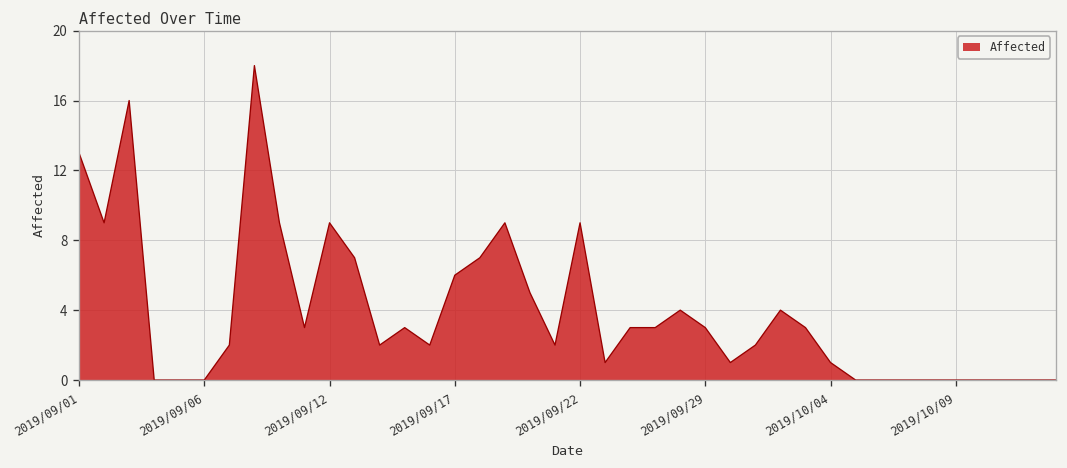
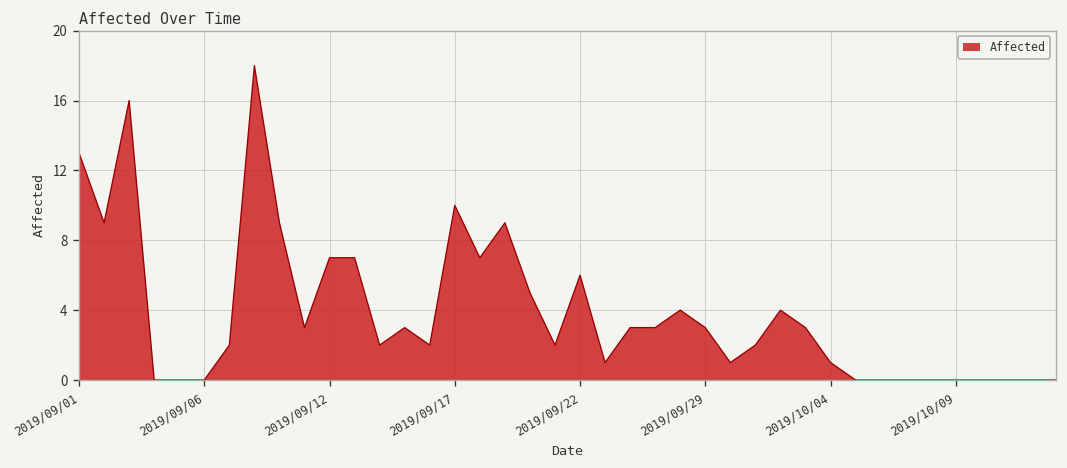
  {
    "2019/09/01": 13,
    "2019/09/06": 0,
-   "2019/09/12": 9,
-   "2019/09/17": 6,
-   "2019/09/22": 9,
+   "2019/09/12": 7,
+   "2019/09/17": 10,
+   "2019/09/22": 6,
    "2019/09/29": 3,
    "2019/10/04": 1,
    "2019/10/09": 0
  }
